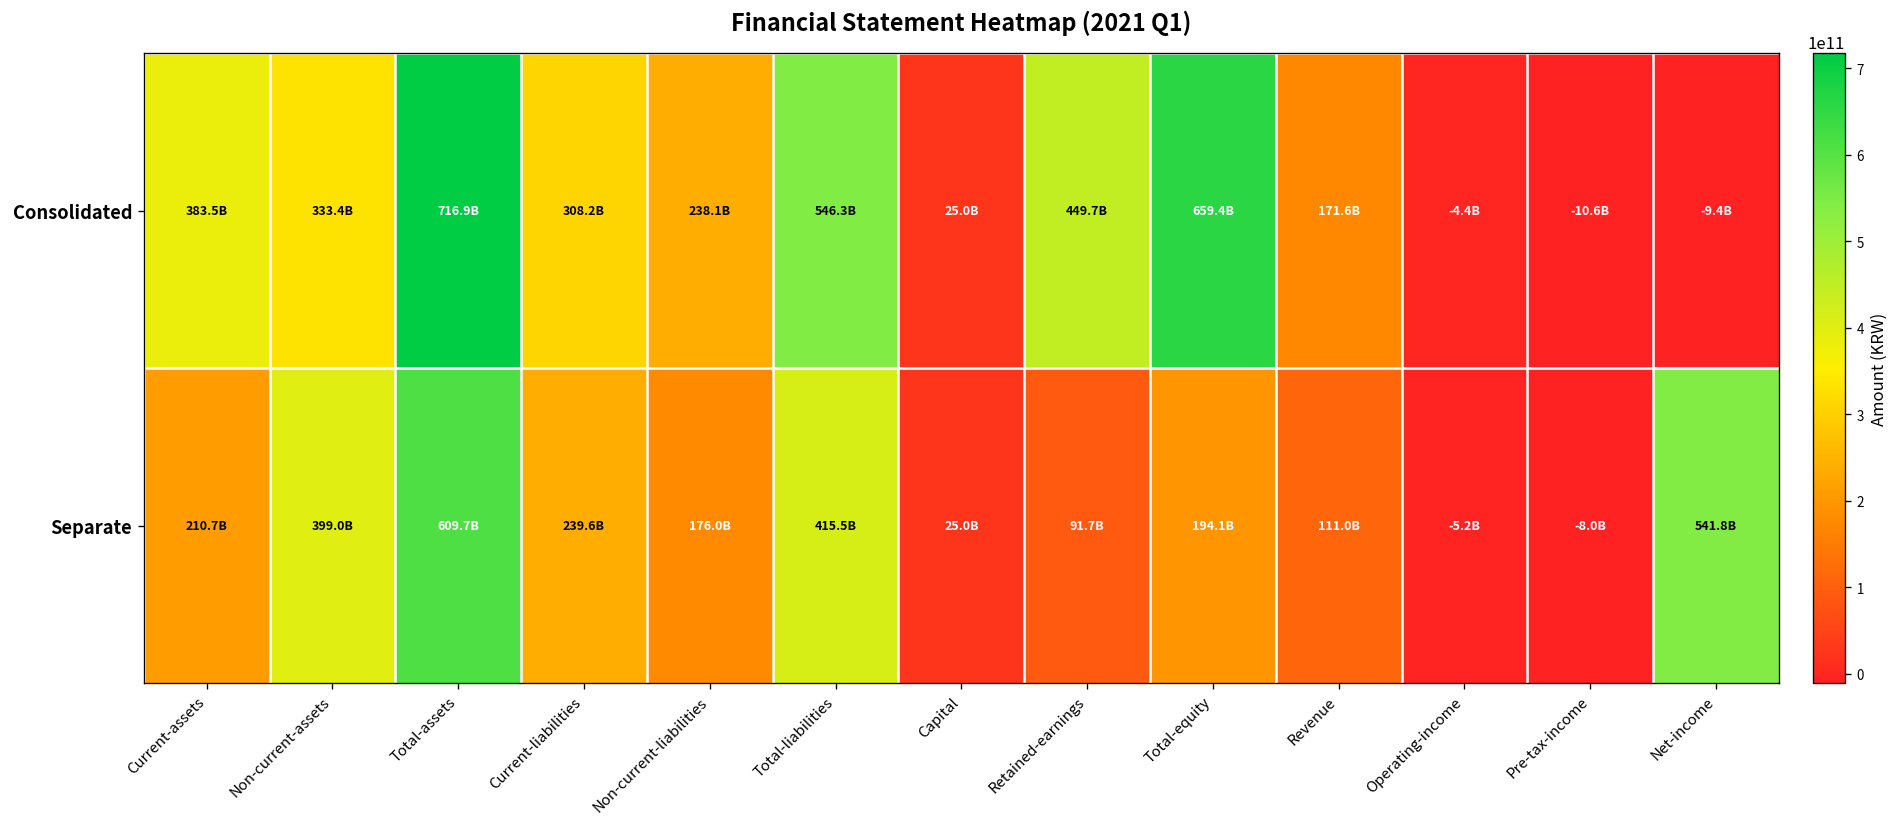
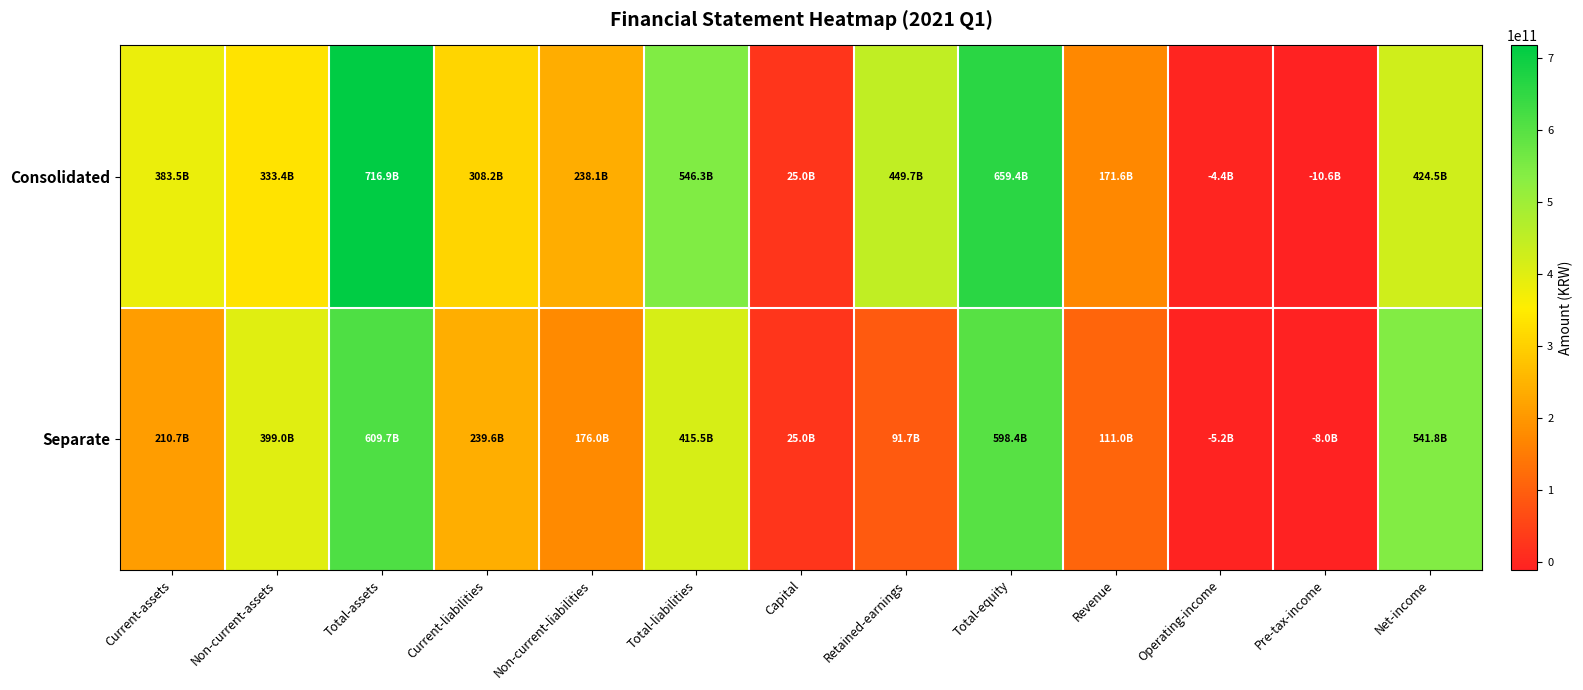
  {
    "Consolidated": {
      "Current-assets": "383.5B",
      "Non-current-assets": "333.4B",
      "Total-assets": "716.9B",
      "Current-liabilities": "308.2B",
      "Non-current-liabilities": "238.1B",
      "Total-liabilities": "546.3B",
      "Capital": "25.0B",
      "Retained-earnings": "449.7B",
      "Total-equity": "659.4B",
      "Revenue": "171.6B",
      "Operating-income": "-4.4B",
      "Pre-tax-income": "-10.6B",
-     "Net-income": "-9.4B"
+     "Net-income": "424.5B"
    },
    "Separate": {
      "Current-assets": "210.7B",
      "Non-current-assets": "399.0B",
      "Total-assets": "609.7B",
      "Current-liabilities": "239.6B",
      "Non-current-liabilities": "176.0B",
      "Total-liabilities": "415.5B",
      "Capital": "25.0B",
      "Retained-earnings": "91.7B",
-     "Total-equity": "194.1B",
+     "Total-equity": "598.4B",
      "Revenue": "111.0B",
      "Operating-income": "-5.2B",
      "Pre-tax-income": "-8.0B",
      "Net-income": "541.8B"
    }
  }
